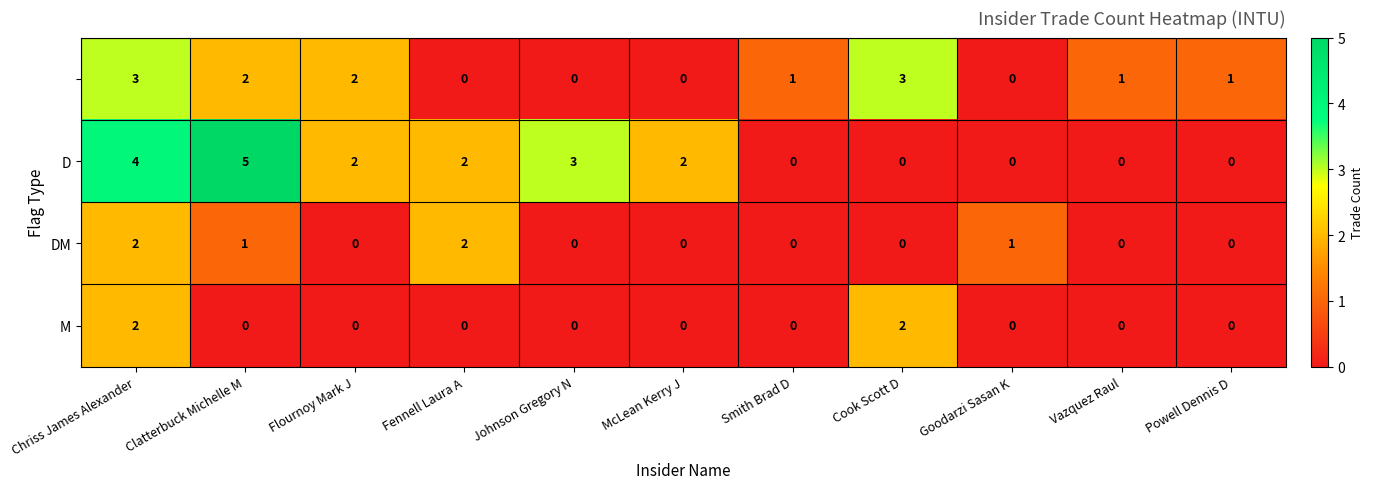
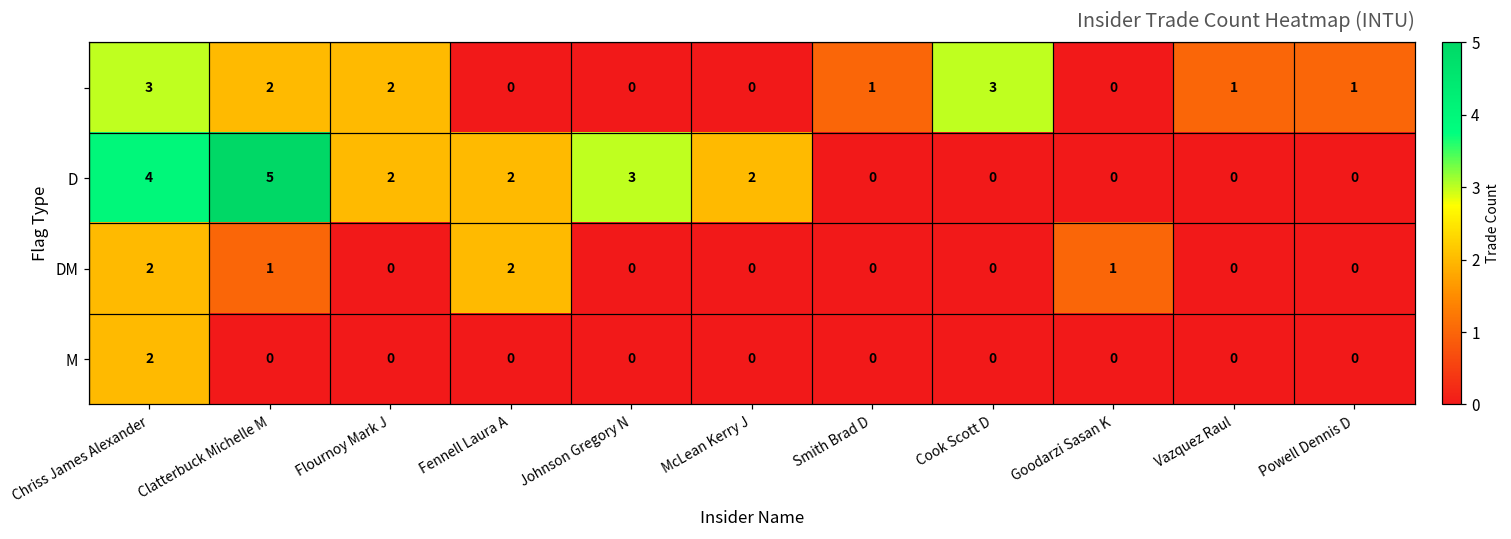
  {
    "D": {
      "Chriss James Alexander": 4,
      "Clatterbuck Michelle M": 5,
      "Flournoy Mark J": 2,
      "Fennell Laura A": 2,
      "Johnson Gregory N": 3,
      "McLean Kerry J": 2,
      "Smith Brad D": 0,
      "Cook Scott D": 0,
      "Goodarzi Sasan K": 0,
      "Vazquez Raul": 0,
      "Powell Dennis D": 0
    },
    "DM": {
      "Chriss James Alexander": 2,
      "Clatterbuck Michelle M": 1,
      "Flournoy Mark J": 0,
      "Fennell Laura A": 2,
      "Johnson Gregory N": 0,
      "McLean Kerry J": 0,
      "Smith Brad D": 0,
      "Cook Scott D": 0,
      "Goodarzi Sasan K": 1,
      "Vazquez Raul": 0,
      "Powell Dennis D": 0
    },
    "M": {
      "Chriss James Alexander": 2,
      "Clatterbuck Michelle M": 0,
      "Flournoy Mark J": 0,
      "Fennell Laura A": 0,
      "Johnson Gregory N": 0,
      "McLean Kerry J": 0,
      "Smith Brad D": 0,
-     "Cook Scott D": 2,
+     "Cook Scott D": 0,
      "Goodarzi Sasan K": 0,
      "Vazquez Raul": 0,
      "Powell Dennis D": 0
    }
  }
